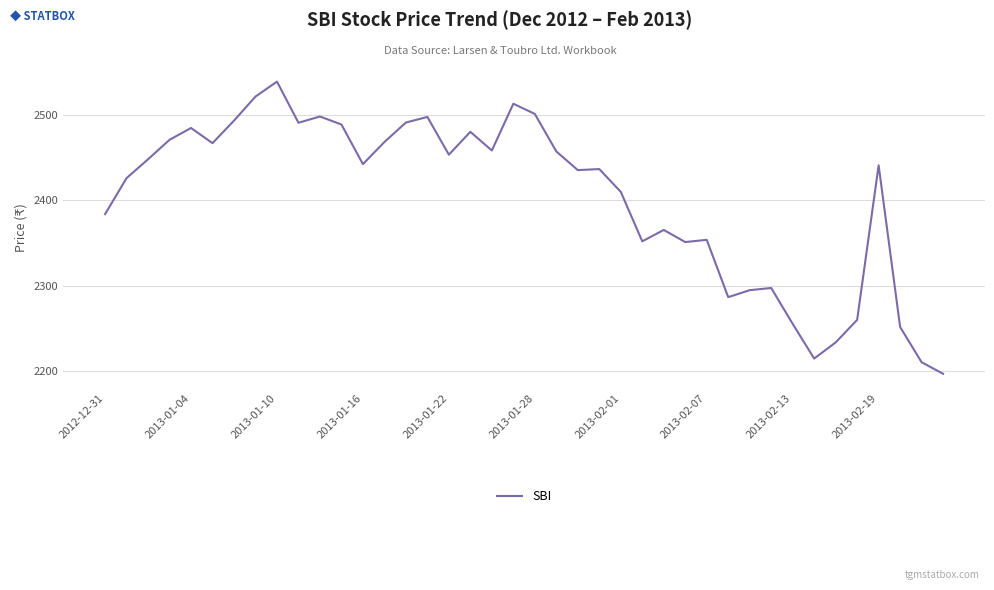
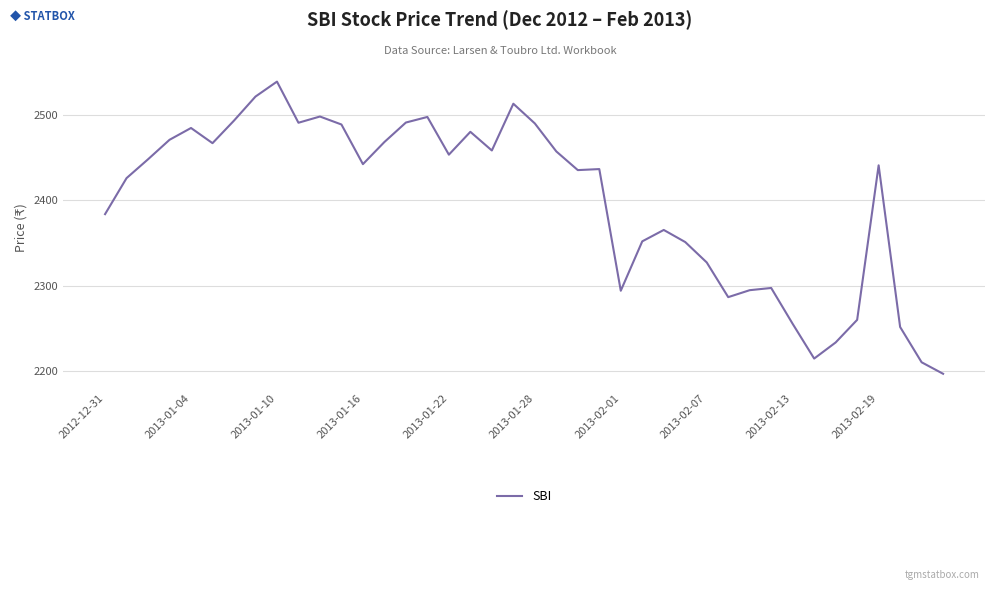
  {
    "2012-12-31": 2380,
    "2013-01-04": 2480,
    "2013-01-10": 2540,
    "2013-01-16": 2440,
    "2013-01-22": 2450,
-   "2013-01-28": 2500,
-   "2013-02-01": 2410,
-   "2013-02-07": 2350,
+   "2013-01-28": 2490,
+   "2013-02-01": 2290,
+   "2013-02-07": 2330,
    "2013-02-13": 2260,
    "2013-02-19": 2440
  }
